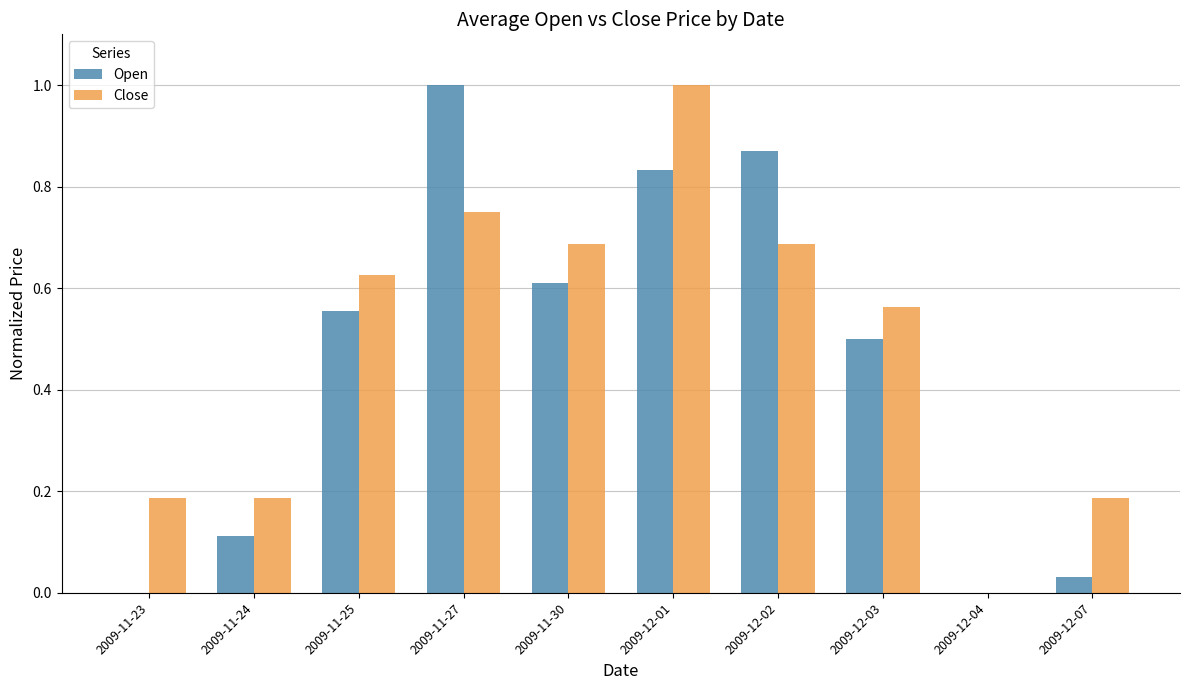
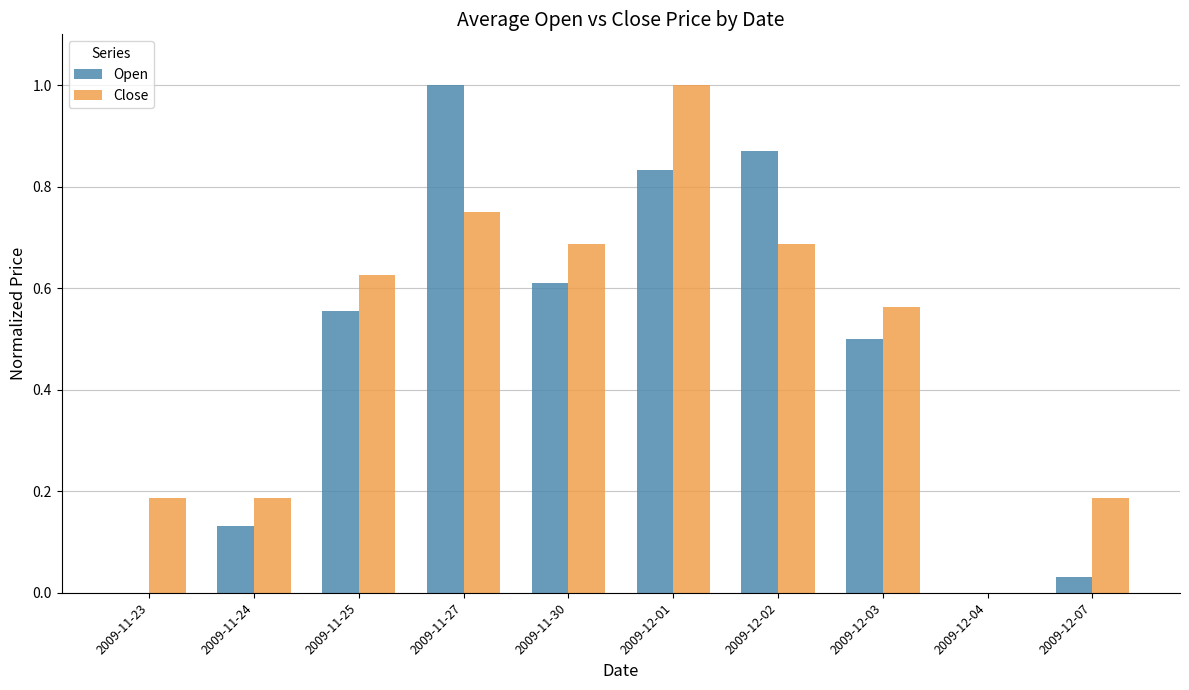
  {
    "Open": {
      "2009-11-23": 0.00,
-     "2009-11-24": 0.11,
+     "2009-11-24": 0.13,
      "2009-11-25": 0.56,
      "2009-11-27": 1.00,
      "2009-11-30": 0.61,
      "2009-12-01": 0.83,
      "2009-12-02": 0.87,
      "2009-12-03": 0.50,
      "2009-12-07": 0.03
    },
    "Close": {
      "2009-11-23": 0.19,
      "2009-11-24": 0.19,
      "2009-11-25": 0.63,
      "2009-11-27": 0.75,
      "2009-11-30": 0.69,
      "2009-12-01": 1.00,
      "2009-12-02": 0.69,
      "2009-12-03": 0.56,
      "2009-12-04": 0.00,
      "2009-12-07": 0.19
    }
  }
